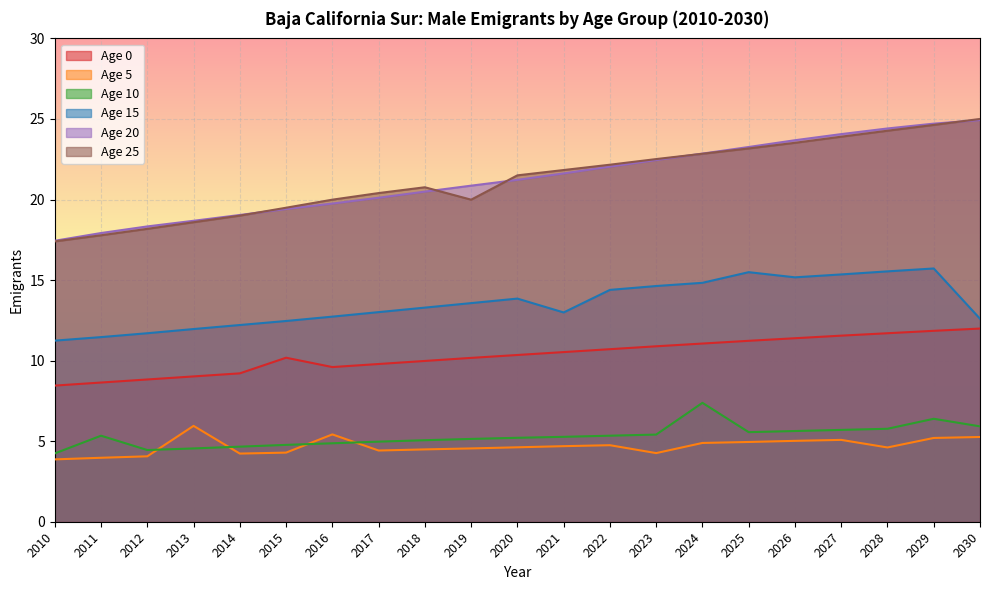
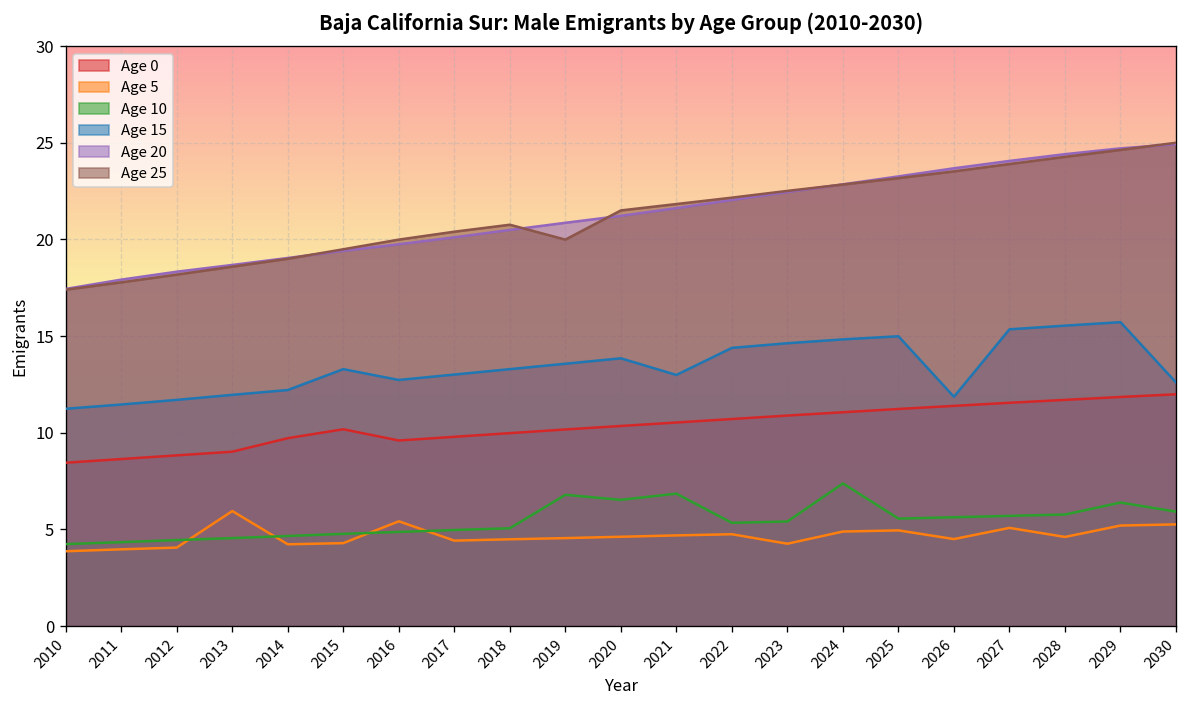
  {
    "Age 0": {
      "2010": 8.5,
      "2011": 8.6,
      "2012": 8.8,
      "2013": 9.0,
-     "2014": 9.2,
+     "2014": 9.7,
      "2015": 10.2,
      "2016": 9.6,
      "2017": 9.8,
      "2018": 10.0,
      "2019": 10.2,
      "2020": 10.4,
      "2021": 10.5,
      "2022": 10.7,
      "2023": 10.9,
      "2024": 11.1,
      "2025": 11.2,
      "2026": 11.4,
      "2027": 11.6,
      "2028": 11.7,
      "2029": 11.9,
      "2030": 12.0
    },
    "Age 5": {
      "2010": 3.9,
      "2011": 4.0,
      "2012": 4.1,
      "2013": 6.0,
      "2014": 4.2,
      "2015": 4.3,
      "2016": 5.4,
      "2017": 4.4,
      "2018": 4.5,
      "2019": 4.6,
      "2020": 4.6,
      "2021": 4.7,
      "2022": 4.8,
      "2023": 4.3,
      "2024": 4.9,
      "2025": 5.0,
-     "2026": 5.0,
+     "2026": 4.5,
      "2027": 5.1,
      "2028": 4.6,
      "2029": 5.2,
      "2030": 5.3
    },
    "Age 10": {
      "2010": 4.2,
-     "2011": 5.3,
+     "2011": 4.3,
      "2012": 4.5,
      "2013": 4.6,
      "2014": 4.7,
      "2015": 4.8,
      "2016": 4.9,
      "2017": 5.0,
      "2018": 5.1,
-     "2019": 5.1,
-     "2020": 5.2,
-     "2021": 5.3,
+     "2019": 6.8,
+     "2020": 6.5,
+     "2021": 6.9,
      "2022": 5.3,
      "2023": 5.4,
      "2024": 7.4,
      "2025": 5.6,
      "2026": 5.6,
      "2027": 5.7,
      "2028": 5.8,
      "2029": 6.4,
      "2030": 5.9
    },
    "Age 15": {
      "2010": 11.2,
      "2011": 11.5,
      "2012": 11.7,
      "2013": 12.0,
      "2014": 12.2,
-     "2015": 12.5,
+     "2015": 13.3,
      "2016": 12.7,
      "2017": 13.0,
      "2018": 13.3,
      "2019": 13.6,
      "2020": 13.9,
      "2021": 13.0,
      "2022": 14.4,
      "2023": 14.6,
      "2024": 14.8,
-     "2025": 15.5,
-     "2026": 15.2,
+     "2025": 15.0,
+     "2026": 11.9,
      "2027": 15.4,
      "2028": 15.5,
      "2029": 15.7,
      "2030": 12.6
    },
    "Age 20": {
      "2016": 19.8,
      "2017": 20.1,
      "2018": 20.5,
      "2019": 20.9,
      "2020": 21.2,
      "2021": 21.6,
      "2026": 23.7,
      "2027": 24.1
    },
    "Age 25": {
      "2016": 20.0,
      "2017": 20.4,
      "2018": 20.8,
      "2019": 20.0,
      "2020": 21.5,
      "2021": 21.8,
      "2026": 23.5,
      "2027": 23.9
    }
  }
